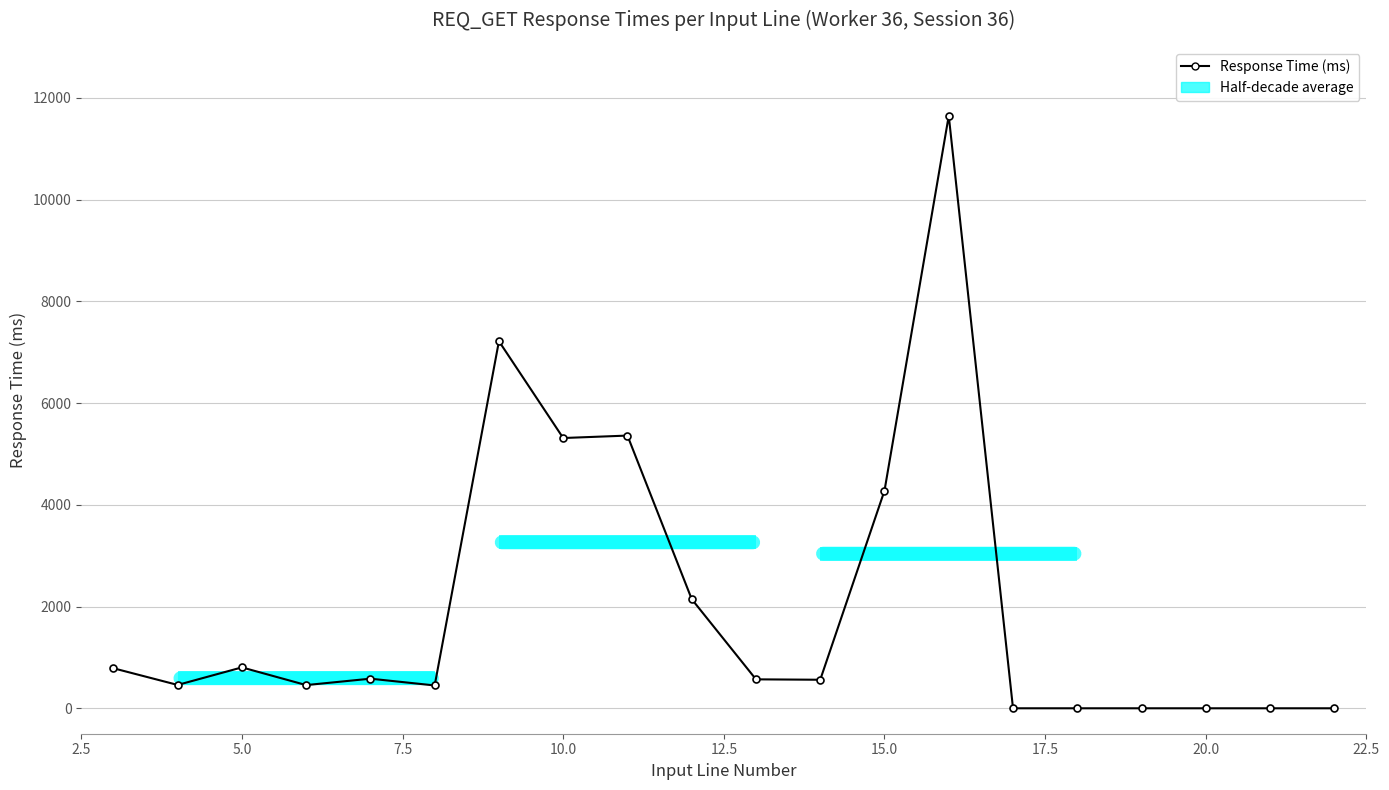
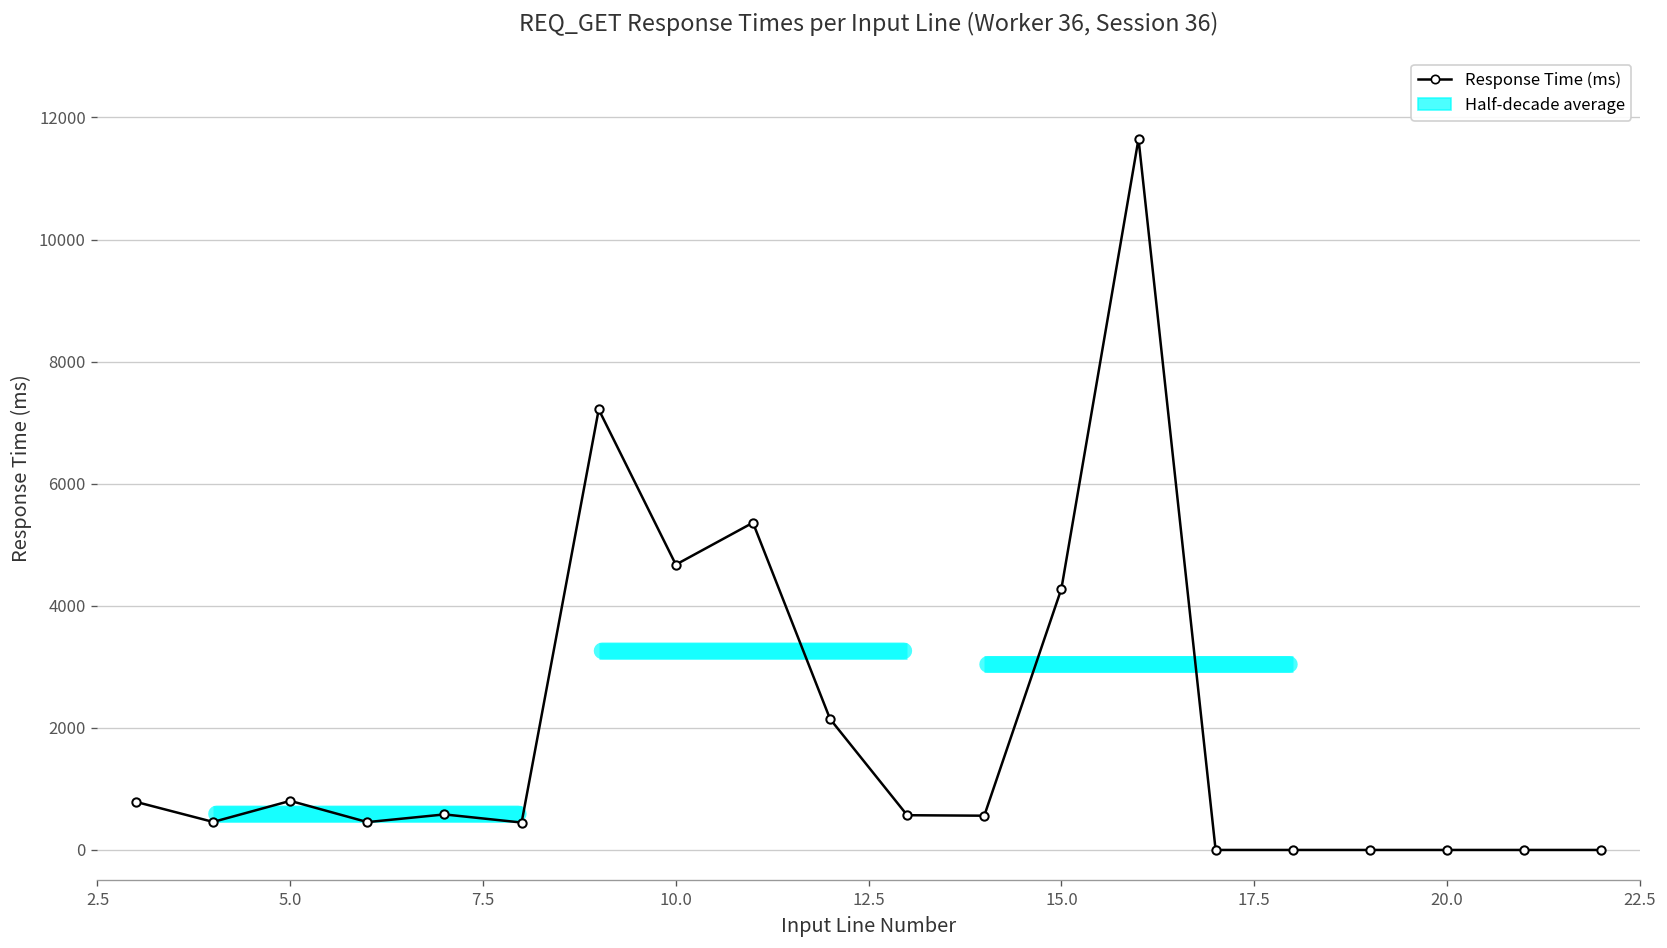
  {
    "Response Time (ms)": {
      "5.0": 800,
-     "10.0": 5300,
+     "10.0": 4700,
      "15.0": 4300,
      "20.0": 0
    }
  }
